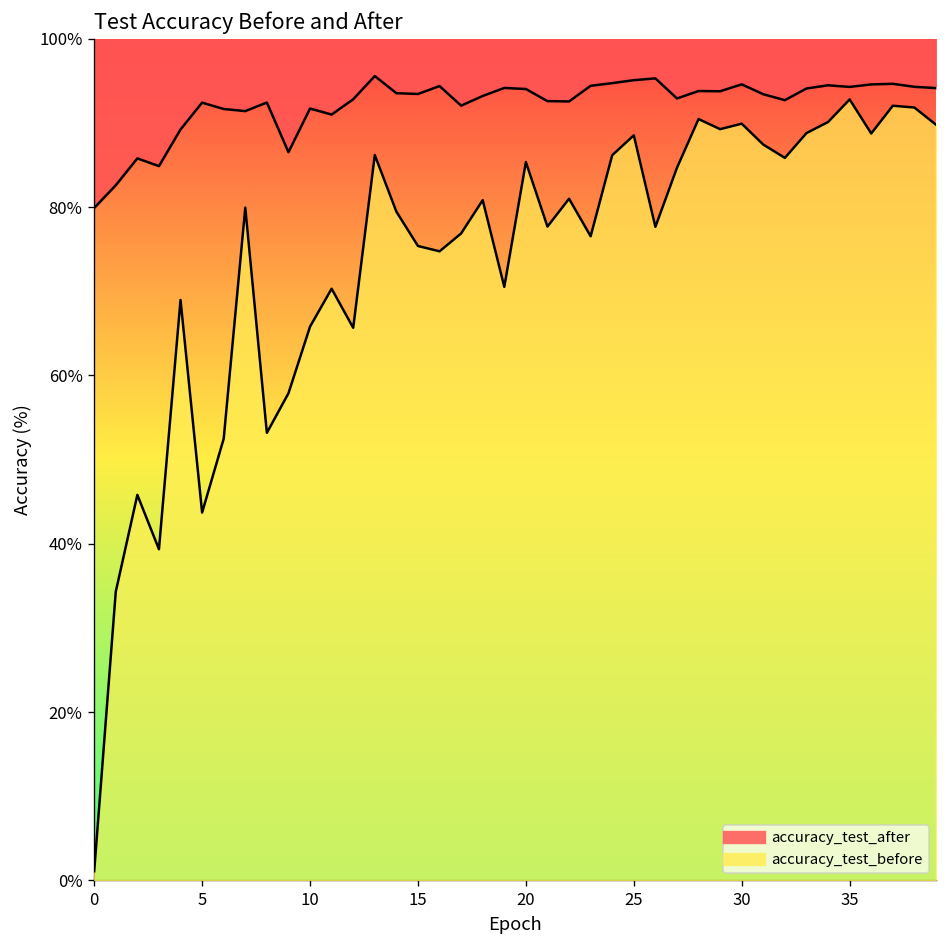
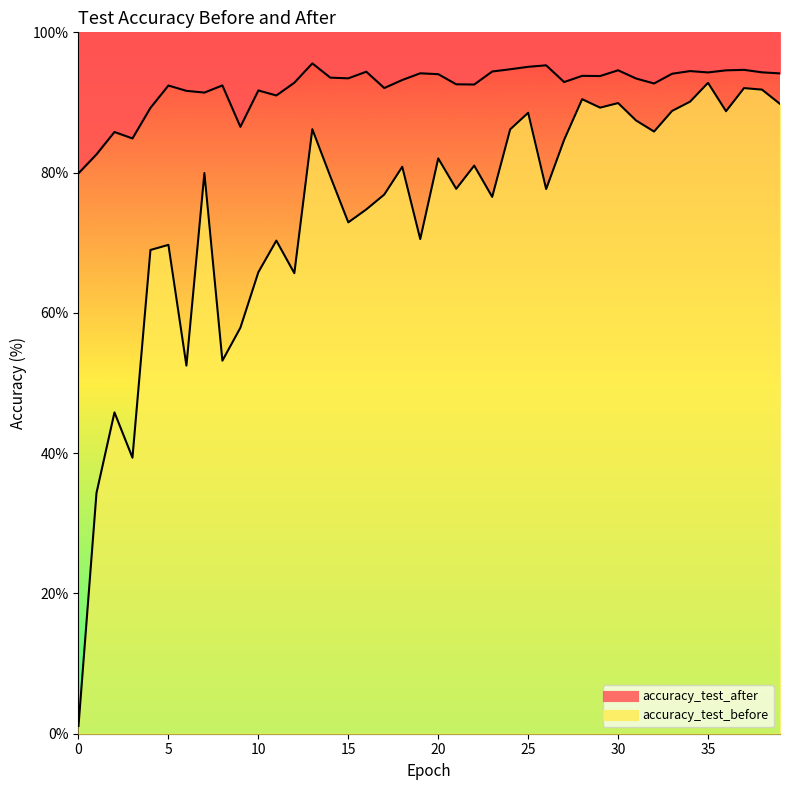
  {
    "accuracy_test_before": {
      "0": "1%",
-     "5": "44%",
+     "5": "70%",
      "10": "66%",
-     "15": "75%",
-     "20": "85%",
+     "15": "73%",
+     "20": "82%",
      "25": "89%",
      "30": "90%",
      "35": "93%"
    }
  }
